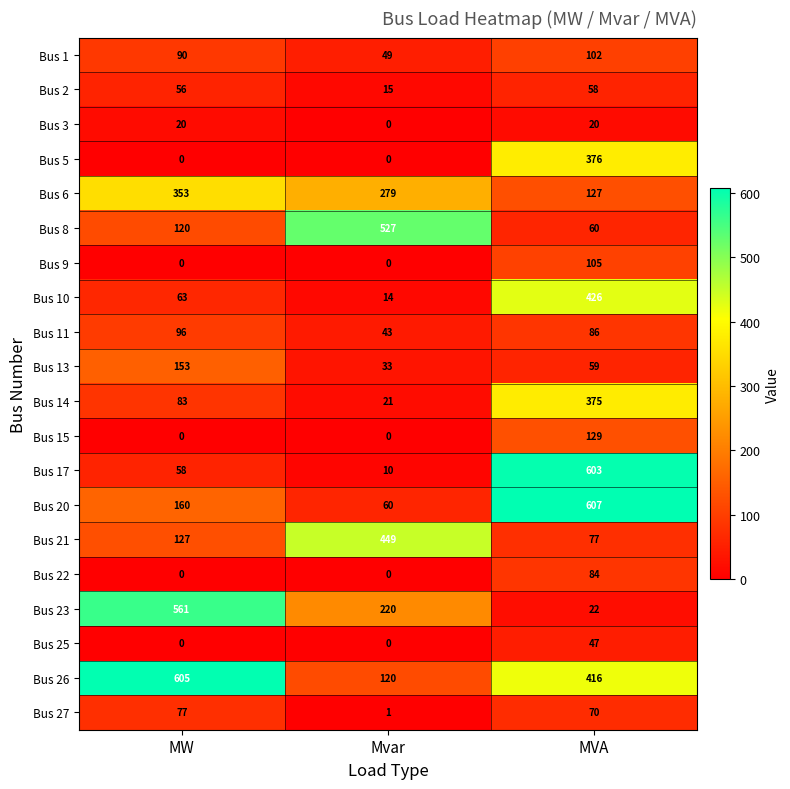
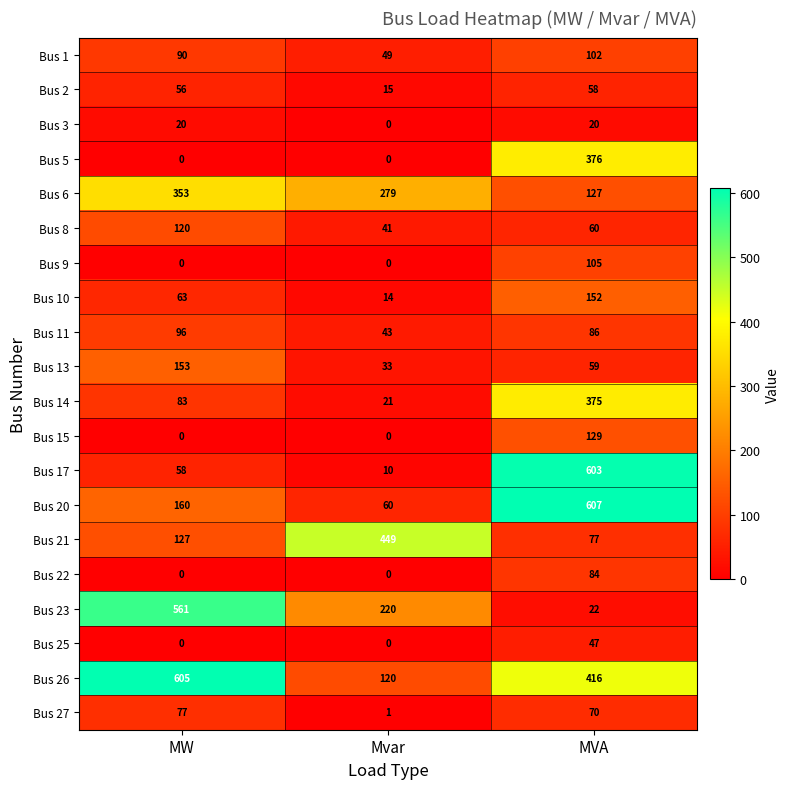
  {
    "Bus 1": {
      "MW": 90,
      "Mvar": 49,
      "MVA": 102
    },
    "Bus 2": {
      "MW": 56,
      "Mvar": 15,
      "MVA": 58
    },
    "Bus 3": {
      "MW": 20,
      "Mvar": 0,
      "MVA": 20
    },
    "Bus 5": {
      "MW": 0,
      "Mvar": 0,
      "MVA": 376
    },
    "Bus 6": {
      "MW": 353,
      "Mvar": 279,
      "MVA": 127
    },
    "Bus 8": {
      "MW": 120,
-     "Mvar": 527,
+     "Mvar": 41,
      "MVA": 60
    },
    "Bus 9": {
      "MW": 0,
      "Mvar": 0,
      "MVA": 105
    },
    "Bus 10": {
      "MW": 63,
      "Mvar": 14,
-     "MVA": 426
+     "MVA": 152
    },
    "Bus 11": {
      "MW": 96,
      "Mvar": 43,
      "MVA": 86
    },
    "Bus 13": {
      "MW": 153,
      "Mvar": 33,
      "MVA": 59
    },
    "Bus 14": {
      "MW": 83,
      "Mvar": 21,
      "MVA": 375
    },
    "Bus 15": {
      "MW": 0,
      "Mvar": 0,
      "MVA": 129
    },
    "Bus 17": {
      "MW": 58,
      "Mvar": 10,
      "MVA": 603
    },
    "Bus 20": {
      "MW": 160,
      "Mvar": 60,
      "MVA": 607
    },
    "Bus 21": {
      "MW": 127,
      "Mvar": 449,
      "MVA": 77
    },
    "Bus 22": {
      "MW": 0,
      "Mvar": 0,
      "MVA": 84
    },
    "Bus 23": {
      "MW": 561,
      "Mvar": 220,
      "MVA": 22
    },
    "Bus 25": {
      "MW": 0,
      "Mvar": 0,
      "MVA": 47
    },
    "Bus 26": {
      "MW": 605,
      "Mvar": 120,
      "MVA": 416
    },
    "Bus 27": {
      "MW": 77,
      "Mvar": 1,
      "MVA": 70
    }
  }
